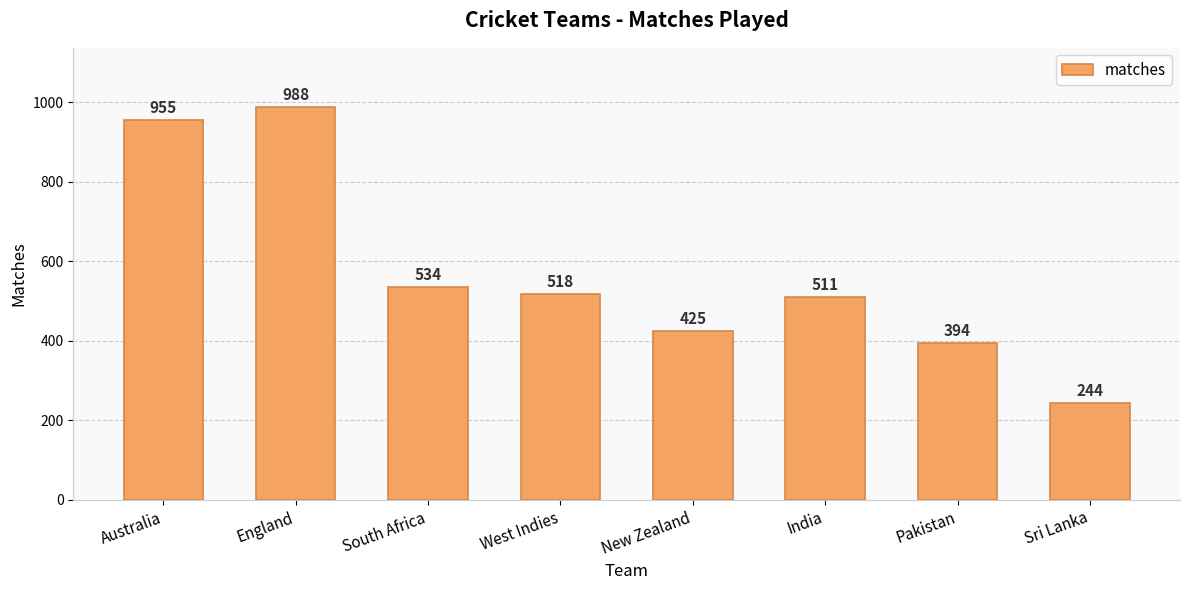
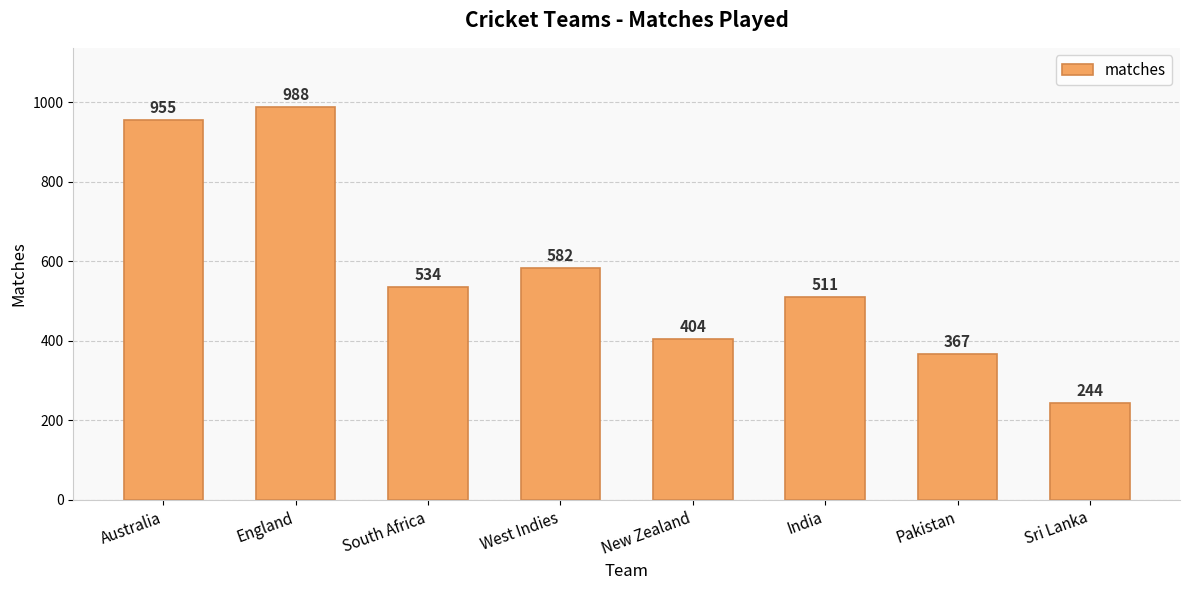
  {
    "Australia": 955,
    "England": 988,
    "South Africa": 534,
-   "West Indies": 518,
-   "New Zealand": 425,
+   "West Indies": 582,
+   "New Zealand": 404,
    "India": 511,
-   "Pakistan": 394,
+   "Pakistan": 367,
    "Sri Lanka": 244
  }
